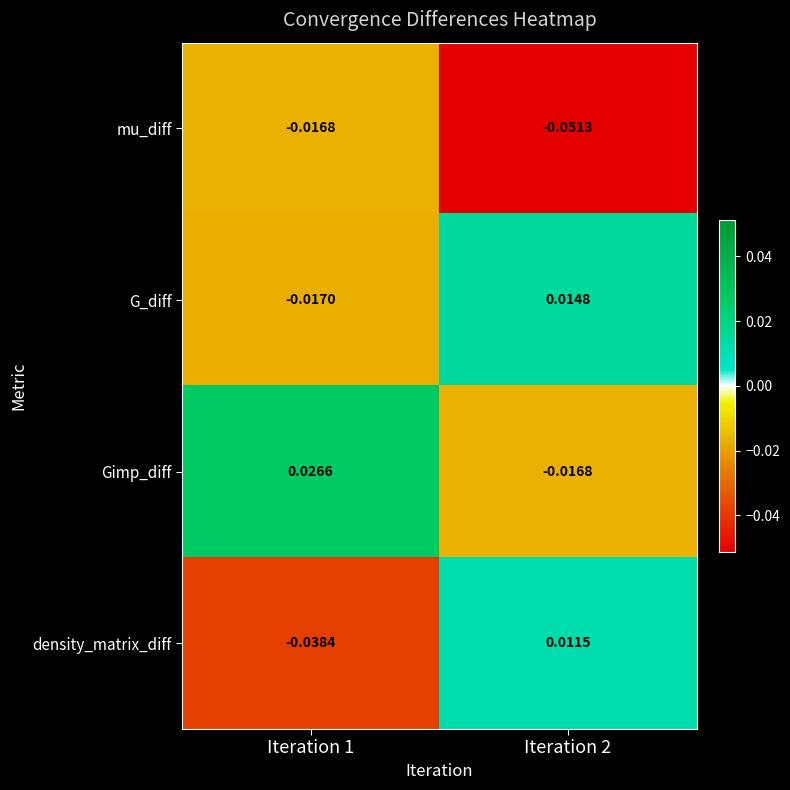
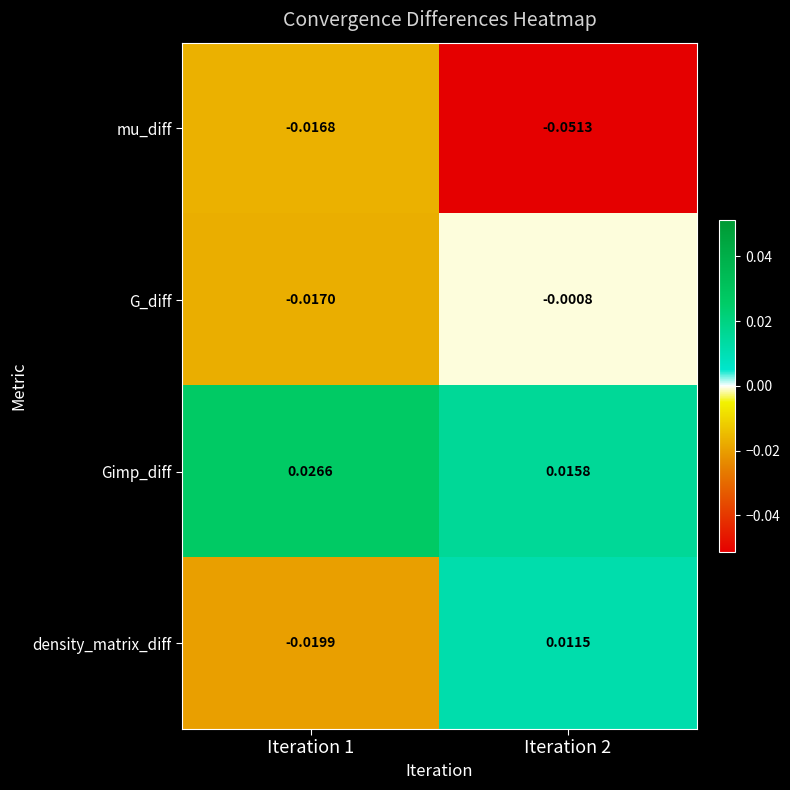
  {
    "mu_diff": {
      "Iteration 1": -0.0168,
      "Iteration 2": -0.0513
    },
    "G_diff": {
      "Iteration 1": -0.0170,
-     "Iteration 2": 0.0148
+     "Iteration 2": -0.0008
    },
    "Gimp_diff": {
      "Iteration 1": 0.0266,
-     "Iteration 2": -0.0168
+     "Iteration 2": 0.0158
    },
    "density_matrix_diff": {
-     "Iteration 1": -0.0384,
+     "Iteration 1": -0.0199,
      "Iteration 2": 0.0115
    }
  }
